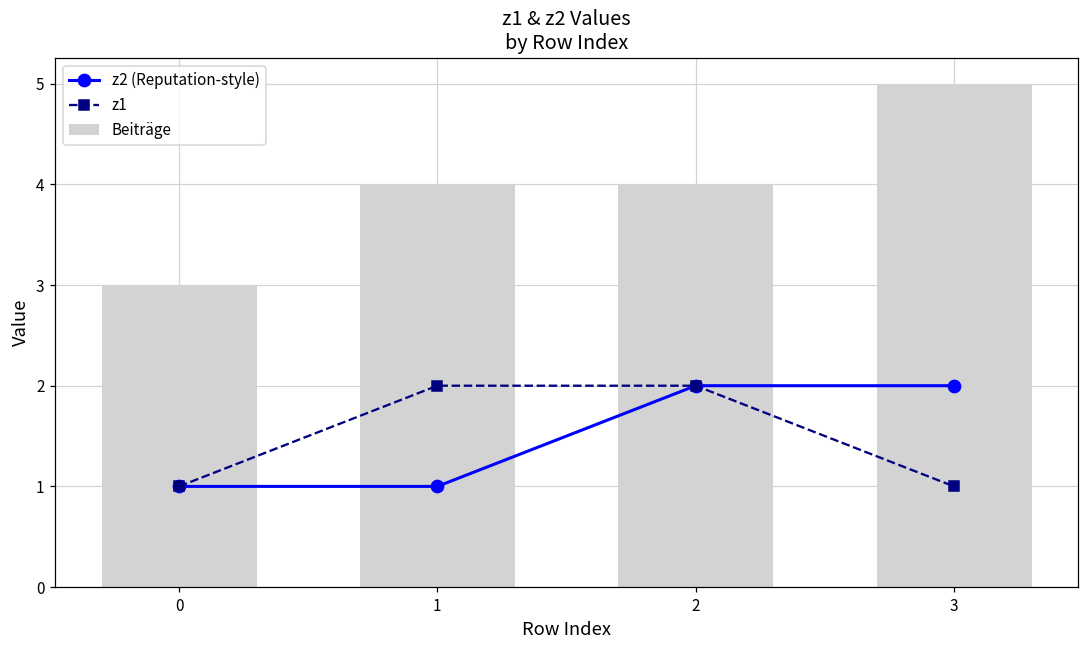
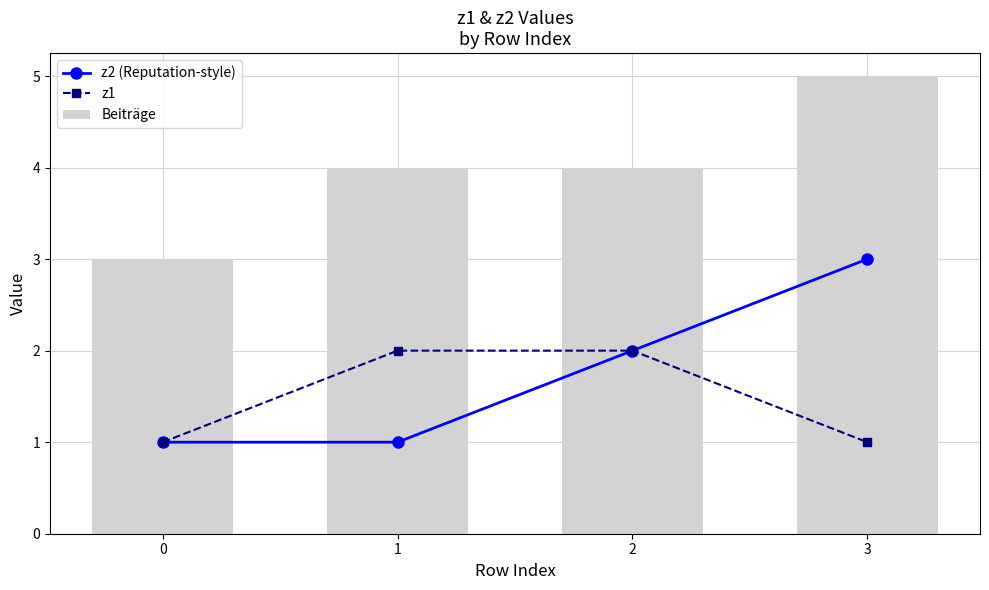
  {
    "Beiträge": {
      "0": 3,
      "1": 4,
      "2": 4,
      "3": 5
    },
    "z2 (Reputation-style)": {
      "1": 1,
-     "3": 2
+     "3": 3
    },
    "z1": {
      "1": 2,
      "3": 1
    }
  }
